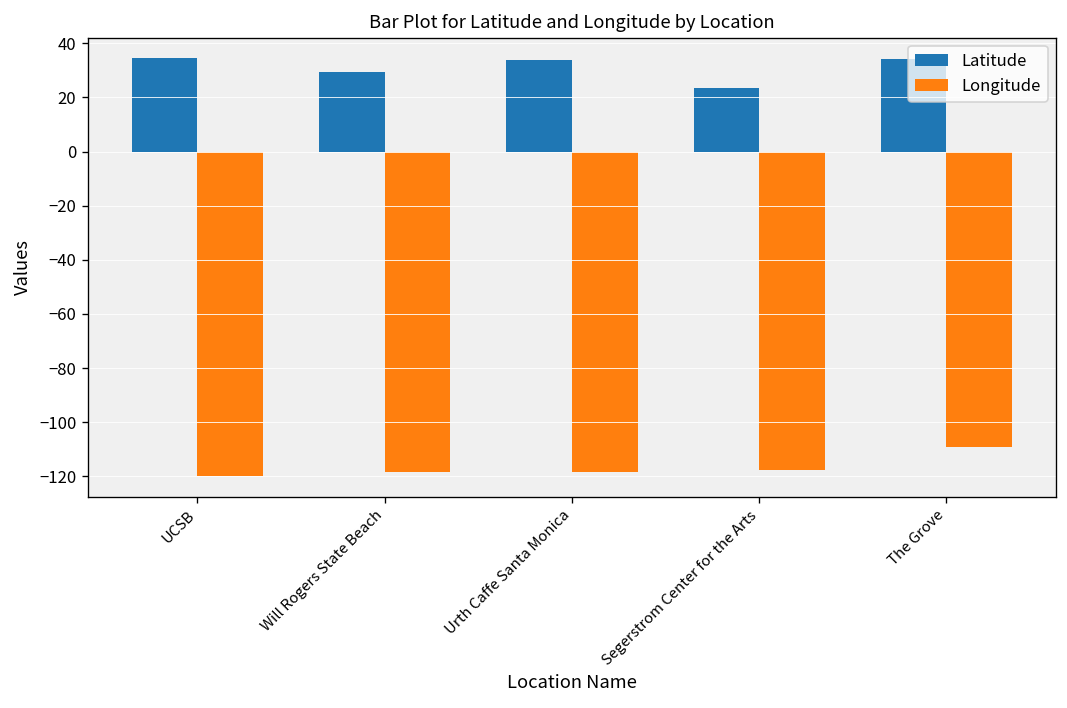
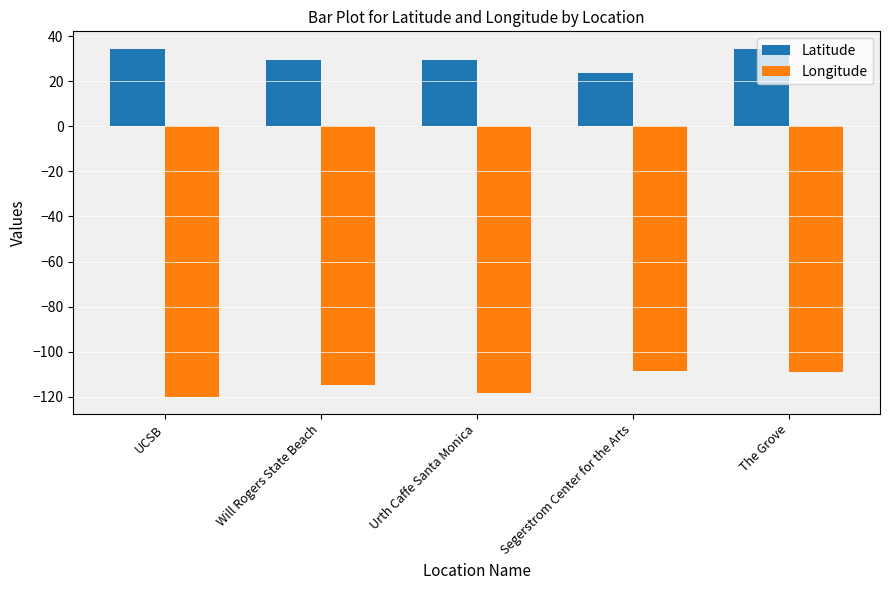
  {
    "Latitude": {
      "UCSB": 34,
      "Will Rogers State Beach": 30,
-     "Urth Caffe Santa Monica": 34,
+     "Urth Caffe Santa Monica": 29,
      "Segerstrom Center for the Arts": 24
    },
    "Longitude": {
      "UCSB": -120,
-     "Will Rogers State Beach": -119,
+     "Will Rogers State Beach": -115,
      "Urth Caffe Santa Monica": -118,
-     "Segerstrom Center for the Arts": -118,
+     "Segerstrom Center for the Arts": -108,
      "The Grove": -109
    }
  }
